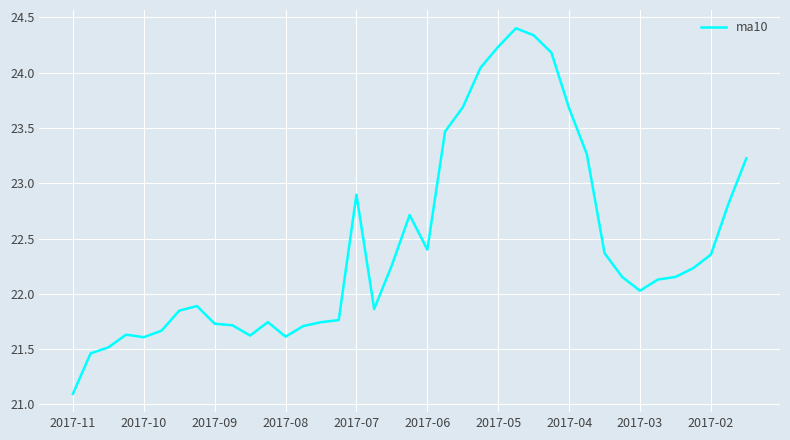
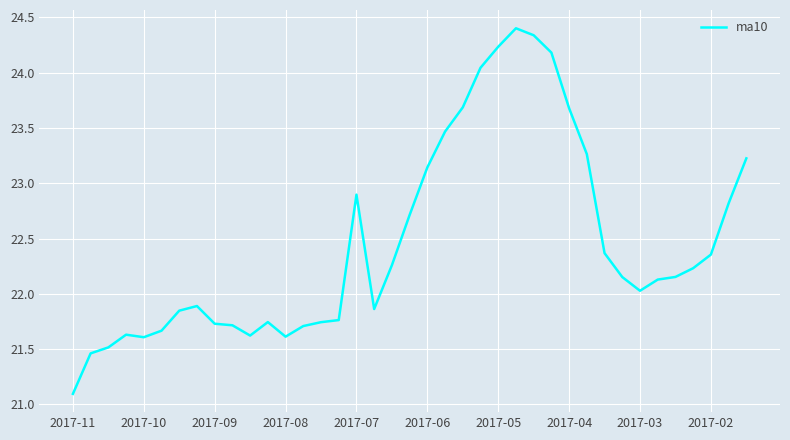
  {
    "2017-11": 21.10,
    "2017-10": 21.61,
    "2017-09": 21.73,
    "2017-08": 21.61,
    "2017-07": 22.90,
-   "2017-06": 22.40,
+   "2017-06": 23.14,
    "2017-05": 24.23,
    "2017-04": 23.68,
    "2017-03": 22.03,
    "2017-02": 22.36
  }
